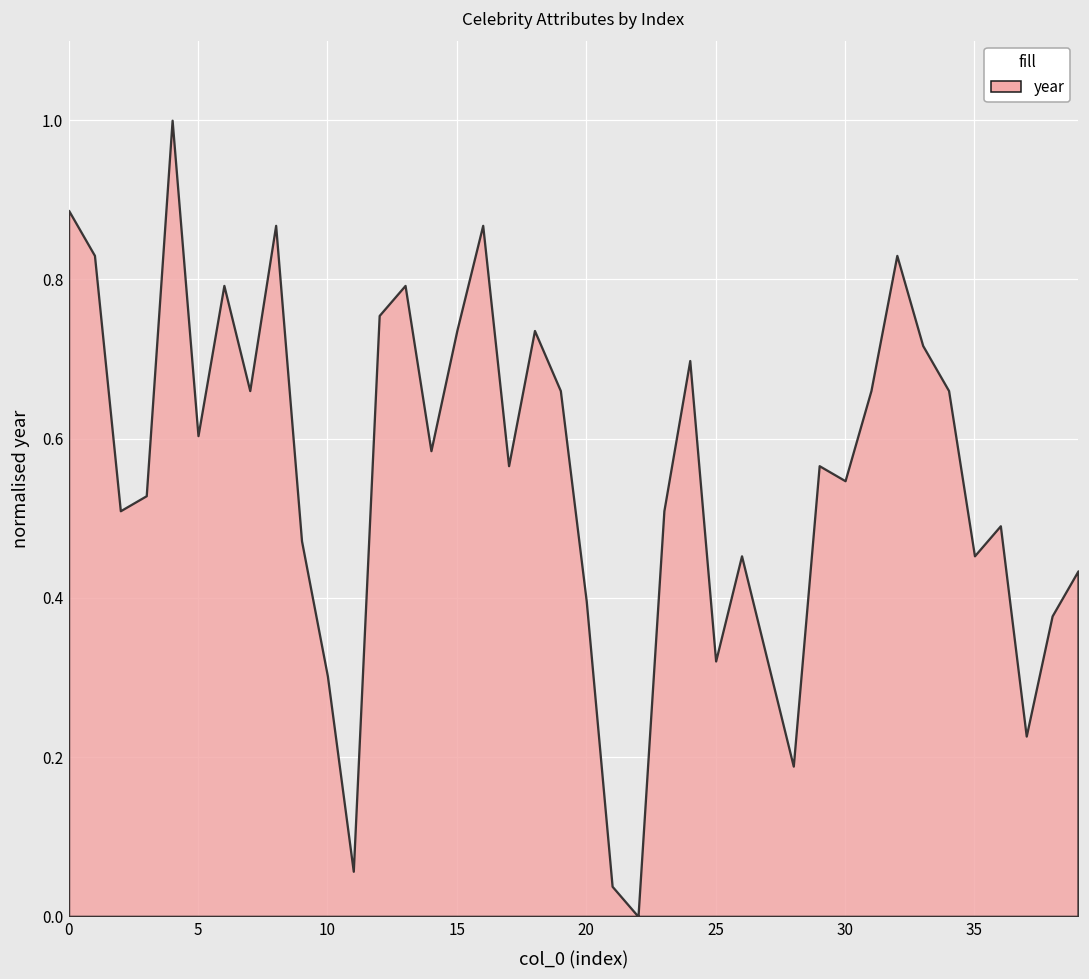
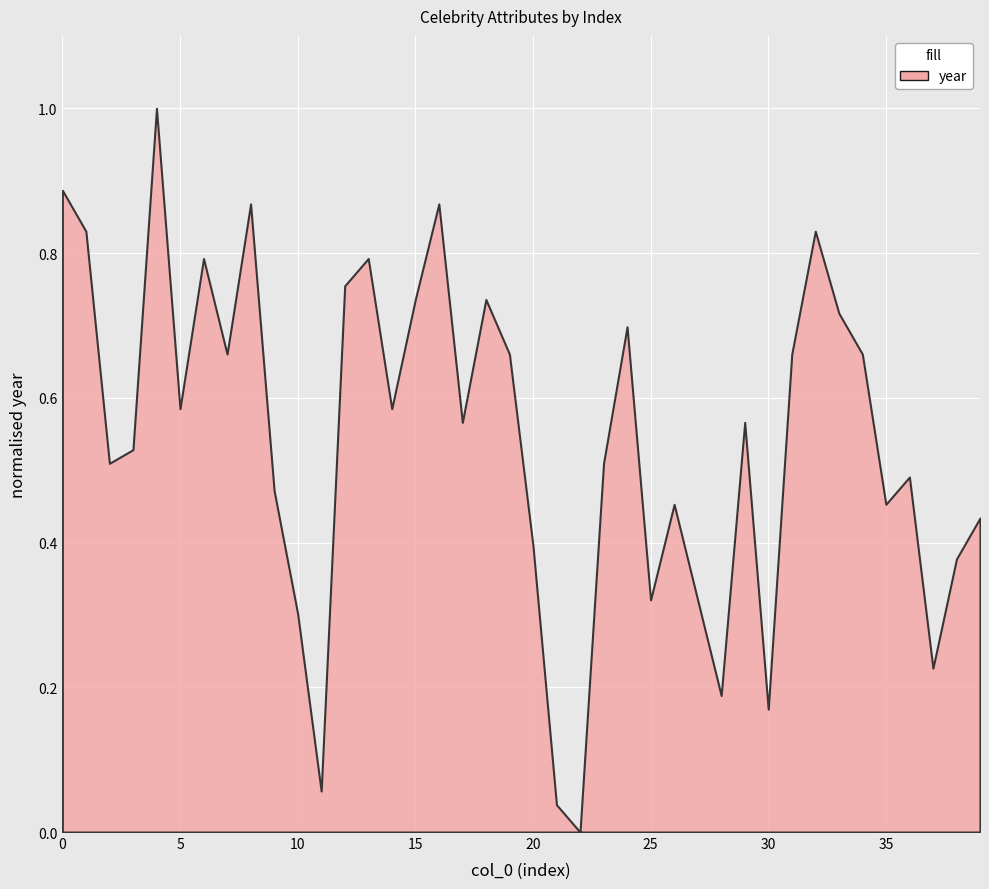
  {
    "0": 0.89,
-   "5": 0.60,
+   "5": 0.58,
    "10": 0.30,
    "15": 0.74,
    "20": 0.40,
    "25": 0.32,
-   "30": 0.55,
+   "30": 0.17,
    "35": 0.45
  }
